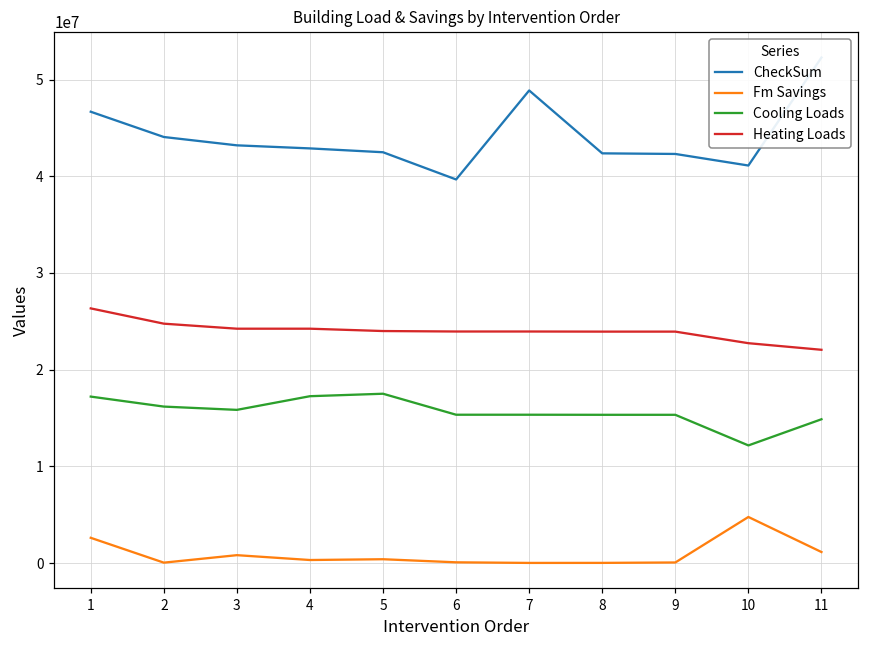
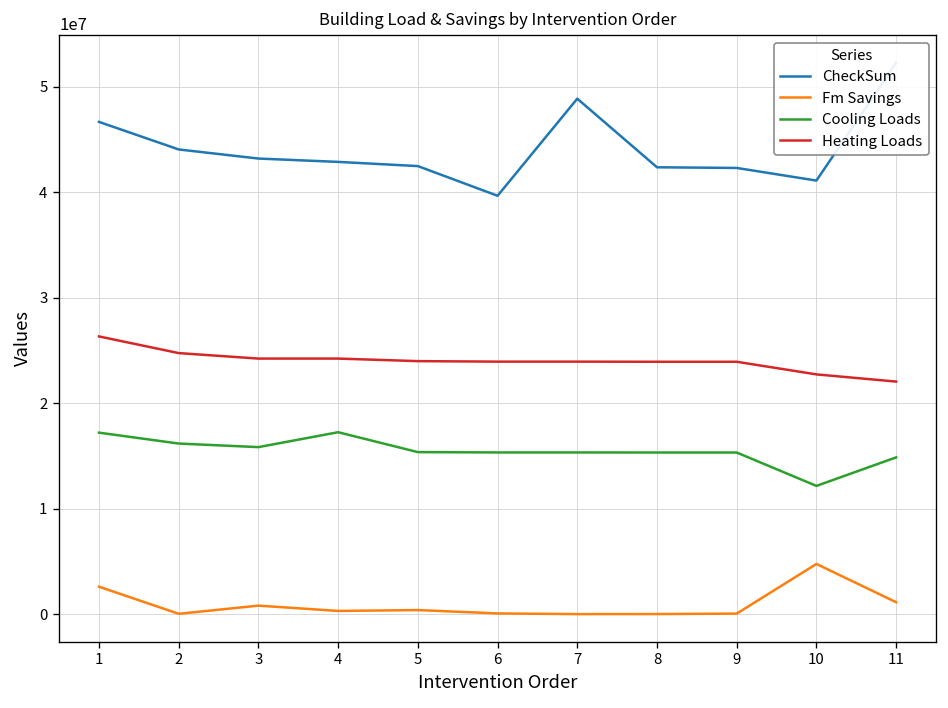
  {
    "CheckSum": {
      "1": 47000000,
      "2": 44000000,
      "3": 43000000,
      "4": 43000000,
      "5": 42000000,
      "6": 40000000,
      "7": 49000000,
      "8": 42000000,
      "9": 42000000,
      "10": 41000000
    },
    "Fm Savings": {
      "1": 3000000,
      "2": 0,
      "3": 1000000,
      "4": 0,
      "5": 0,
      "6": 0,
      "7": 0,
      "8": 0,
      "9": 0,
      "10": 5000000,
      "11": 1000000
    },
    "Cooling Loads": {
      "1": 17000000,
      "2": 16000000,
      "3": 16000000,
      "4": 17000000,
-     "5": 18000000,
+     "5": 15000000,
      "6": 15000000,
      "7": 15000000,
      "8": 15000000,
      "9": 15000000,
      "10": 12000000,
      "11": 15000000
    },
    "Heating Loads": {
      "1": 26000000,
      "2": 25000000,
      "3": 24000000,
      "4": 24000000,
      "5": 24000000,
      "6": 24000000,
      "7": 24000000,
      "8": 24000000,
      "9": 24000000,
      "10": 23000000,
      "11": 22000000
    }
  }
